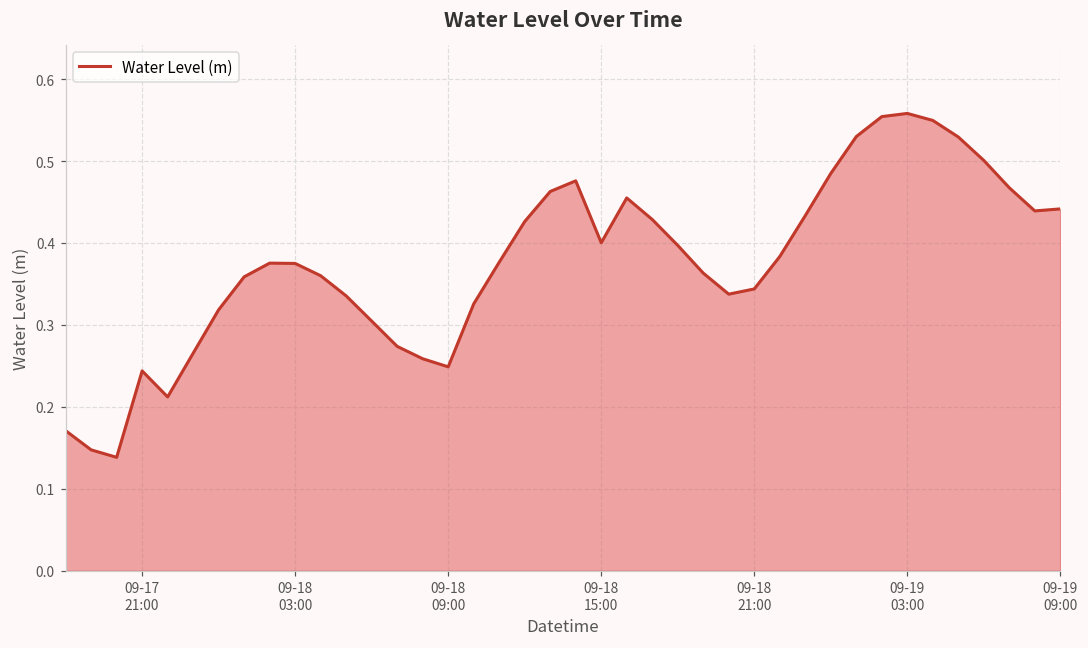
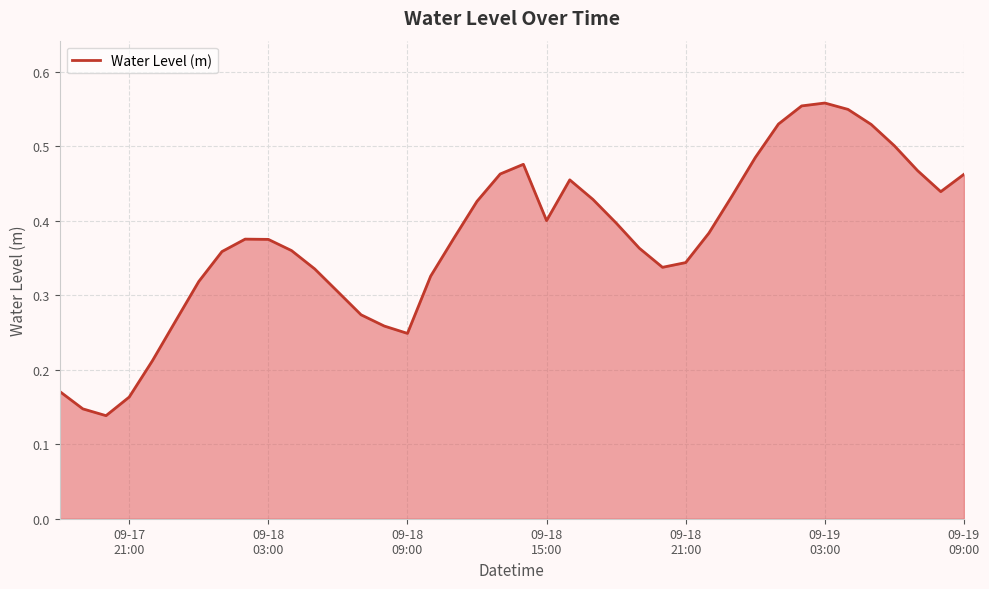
  {
-   "09-17 21:00": 0.24,
+   "09-17 21:00": 0.16,
    "09-18 03:00": 0.38,
    "09-18 09:00": 0.25,
    "09-18 15:00": 0.40,
    "09-18 21:00": 0.34,
    "09-19 03:00": 0.56,
-   "09-19 09:00": 0.44
+   "09-19 09:00": 0.46
  }
